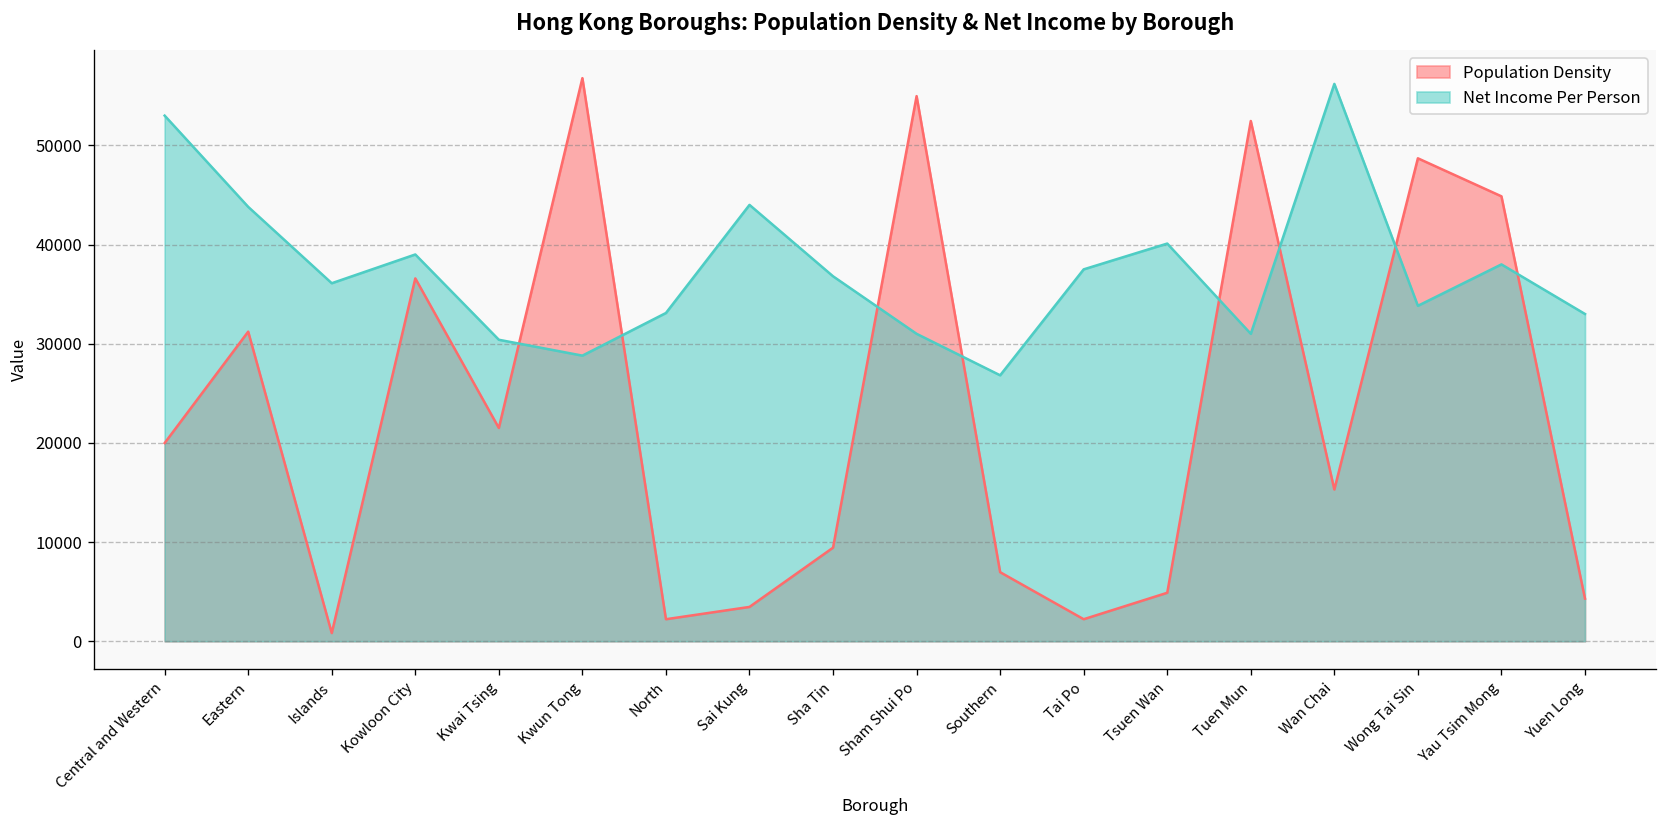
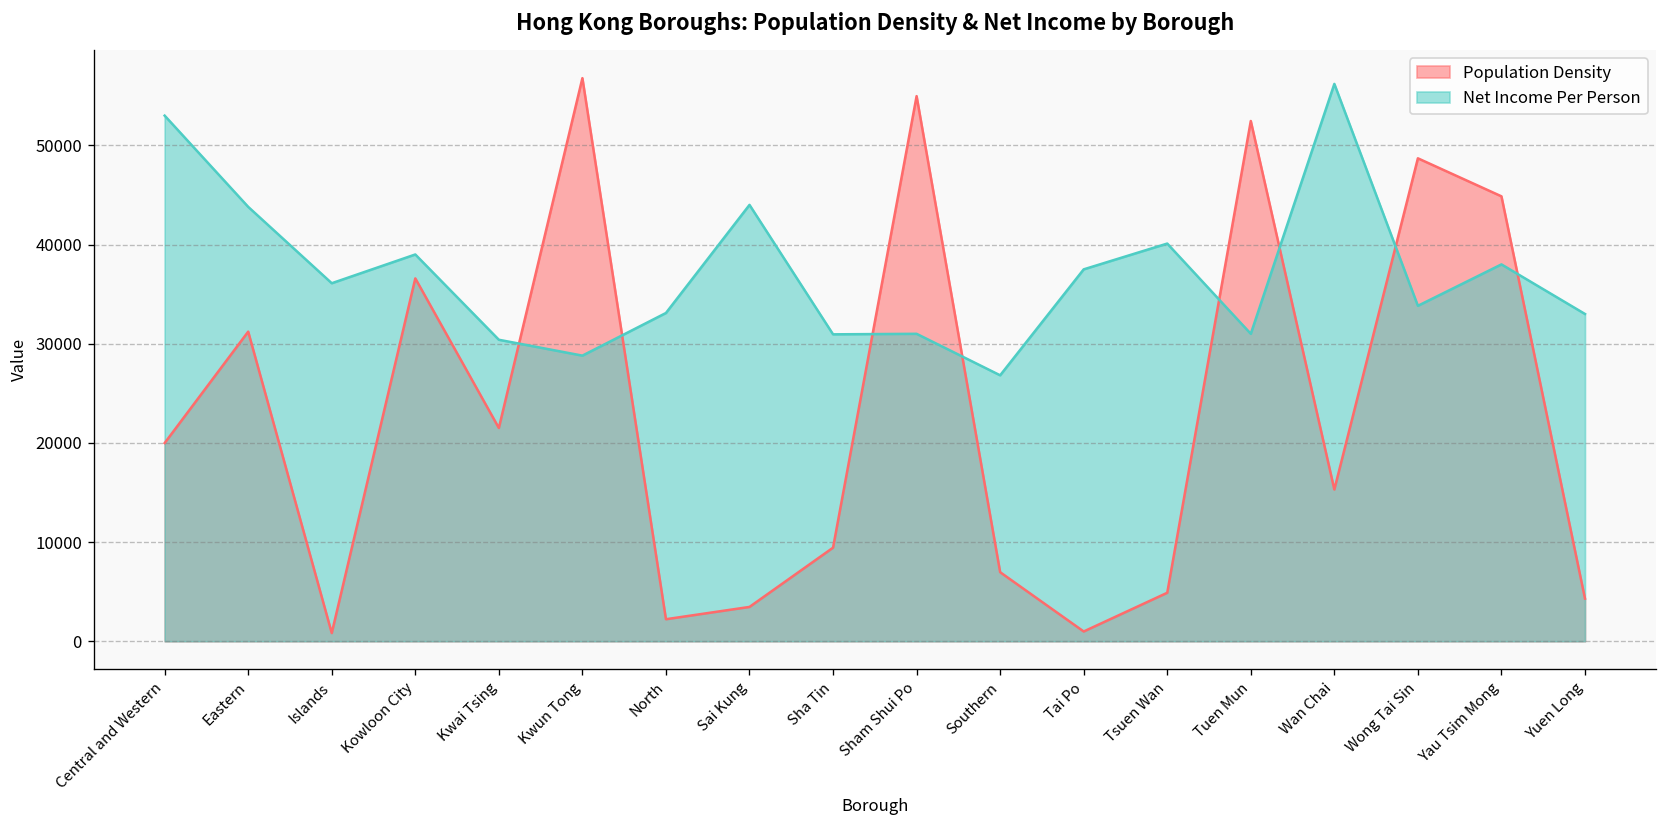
  {
    "Population Density": {
      "Central and Western": 20000,
      "Eastern": 31000,
      "Islands": 1000,
      "Kowloon City": 37000,
      "Kwai Tsing": 22000,
      "Kwun Tong": 57000,
      "North": 2000,
      "Sai Kung": 3000,
      "Sha Tin": 9000,
      "Sham Shui Po": 55000,
      "Southern": 7000,
-     "Tai Po": 2000,
+     "Tai Po": 1000,
      "Tsuen Wan": 5000,
      "Tuen Mun": 52000,
      "Wan Chai": 15000,
      "Wong Tai Sin": 49000,
      "Yau Tsim Mong": 45000,
      "Yuen Long": 4000
    },
    "Net Income Per Person": {
      "Central and Western": 53000,
      "Eastern": 44000,
      "Islands": 36000,
      "Kowloon City": 39000,
      "Kwai Tsing": 30000,
      "Kwun Tong": 29000,
      "North": 33000,
      "Sai Kung": 44000,
-     "Sha Tin": 37000,
+     "Sha Tin": 31000,
      "Sham Shui Po": 31000,
      "Southern": 27000,
      "Tai Po": 38000,
      "Tsuen Wan": 40000,
      "Tuen Mun": 31000,
      "Wan Chai": 56000,
      "Wong Tai Sin": 34000,
      "Yau Tsim Mong": 38000,
      "Yuen Long": 33000
    }
  }
